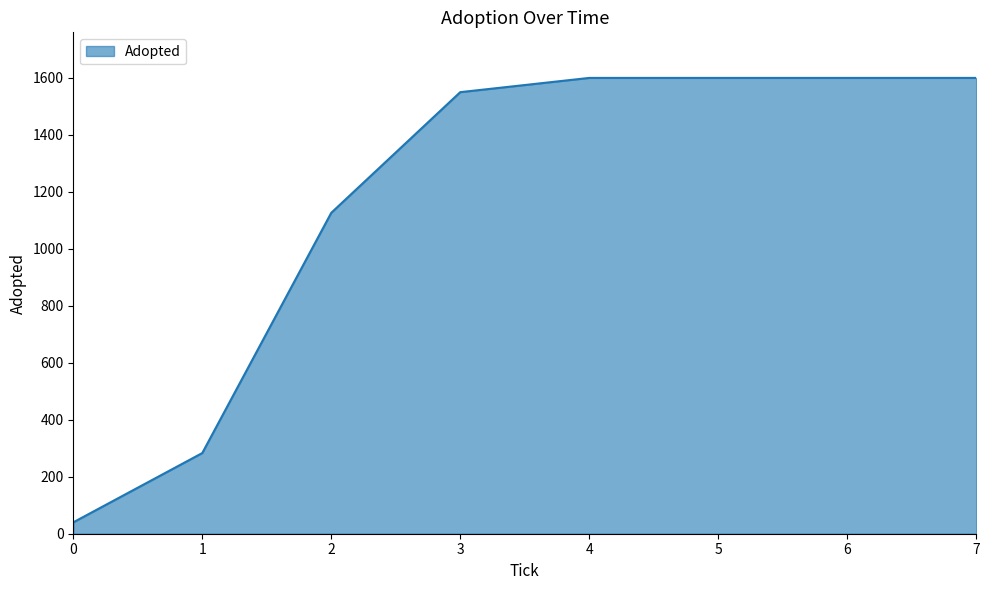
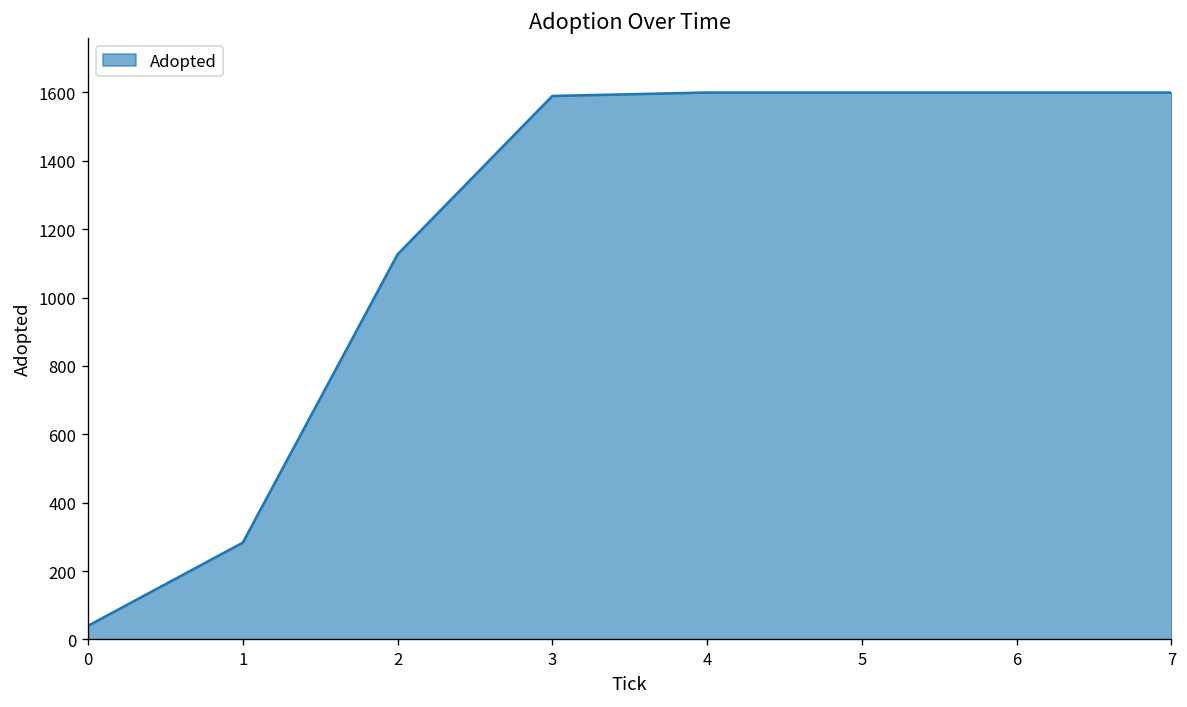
  {
    "0": 40,
    "1": 280,
    "2": 1130,
-   "3": 1550,
+   "3": 1590,
    "4": 1600,
    "5": 1600,
    "6": 1600,
    "7": 1600
  }
